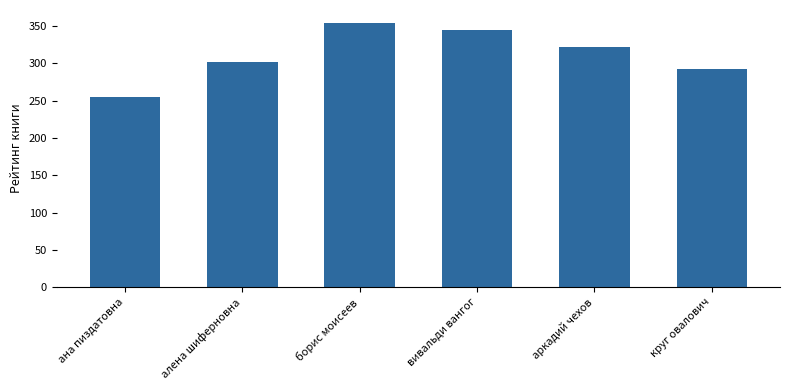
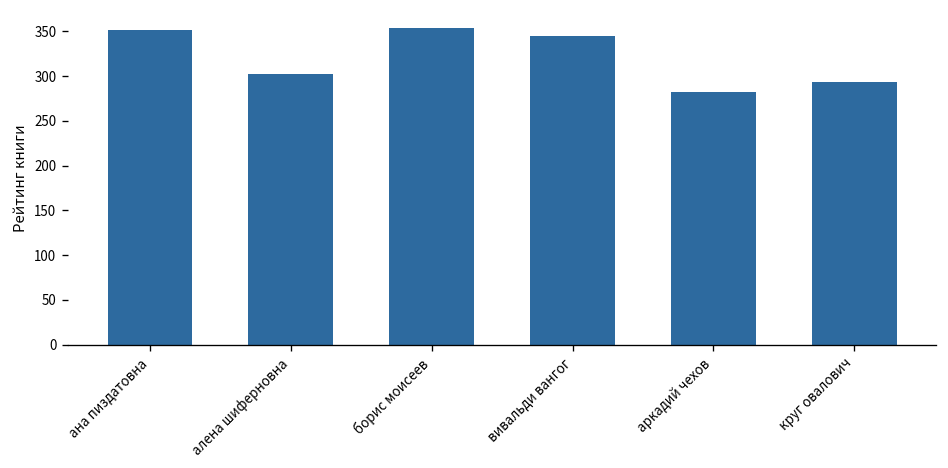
  {
-   "ана пиздатовна": 260,
+   "ана пиздатовна": 350,
    "алена шиферновна": 300,
    "борис моисеев": 350,
    "вивальди вангог": 350,
-   "аркадий чехов": 320,
+   "аркадий чехов": 280,
    "круг овалович": 290
  }
